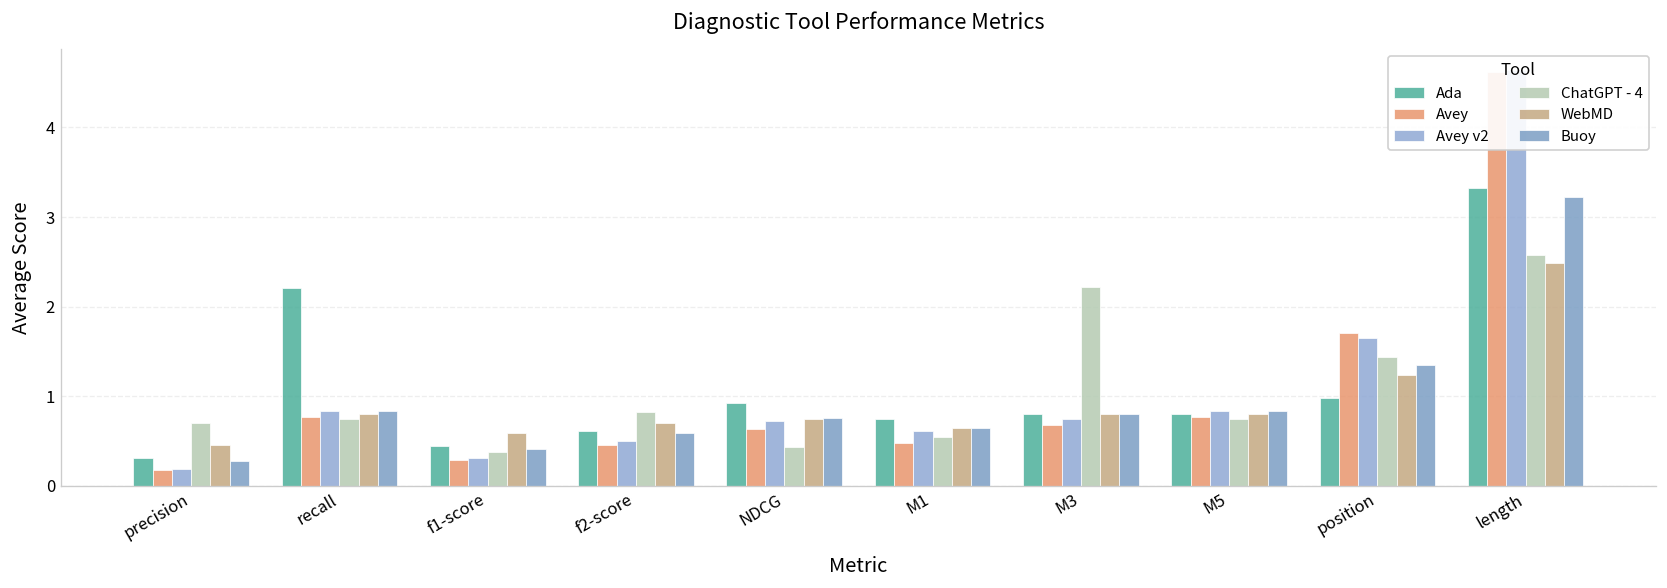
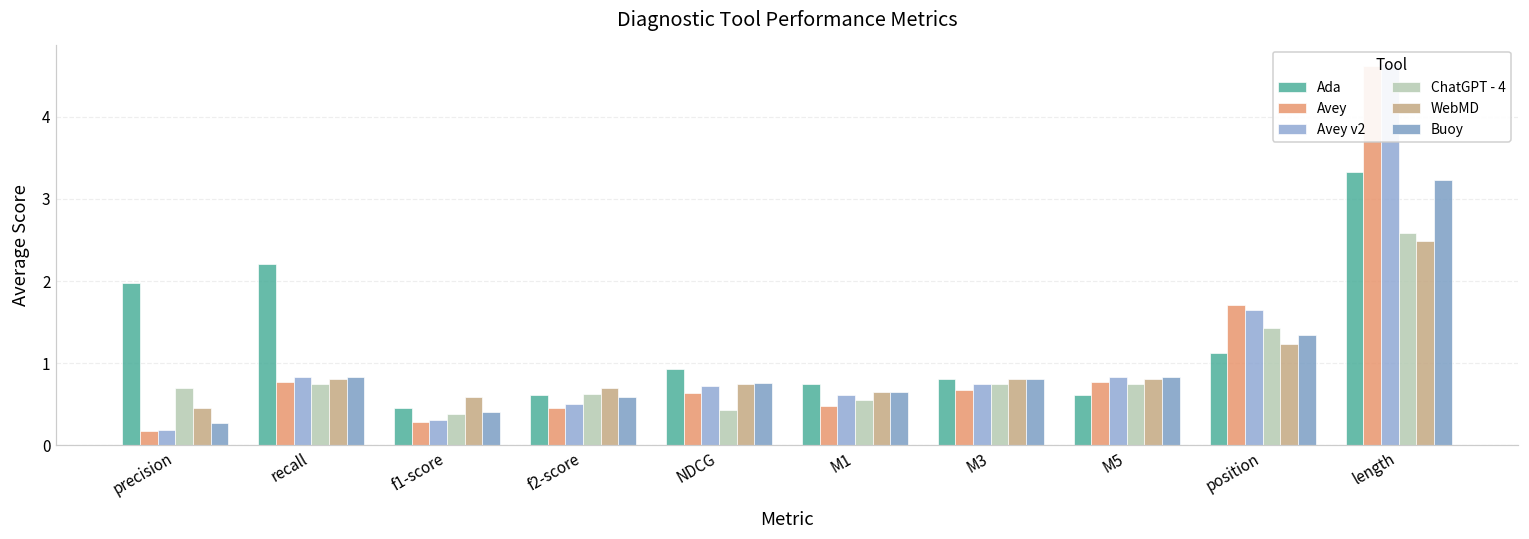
  {
    "Ada": {
-     "precision": 0.3,
+     "precision": 2.0,
      "recall": 2.2,
      "f1-score": 0.5,
      "f2-score": 0.6,
      "NDCG": 0.9,
      "M1": 0.7,
      "M3": 0.8,
-     "M5": 0.8,
-     "position": 1.0,
+     "M5": 0.6,
+     "position": 1.1,
      "length": 3.3
    },
    "ChatGPT - 4": {
      "precision": 0.7,
      "recall": 0.7,
      "f1-score": 0.4,
-     "f2-score": 0.8,
+     "f2-score": 0.6,
      "NDCG": 0.4,
      "M1": 0.5,
-     "M3": 2.2,
+     "M3": 0.7,
      "M5": 0.7,
      "position": 1.4,
      "length": 2.6
    }
  }
